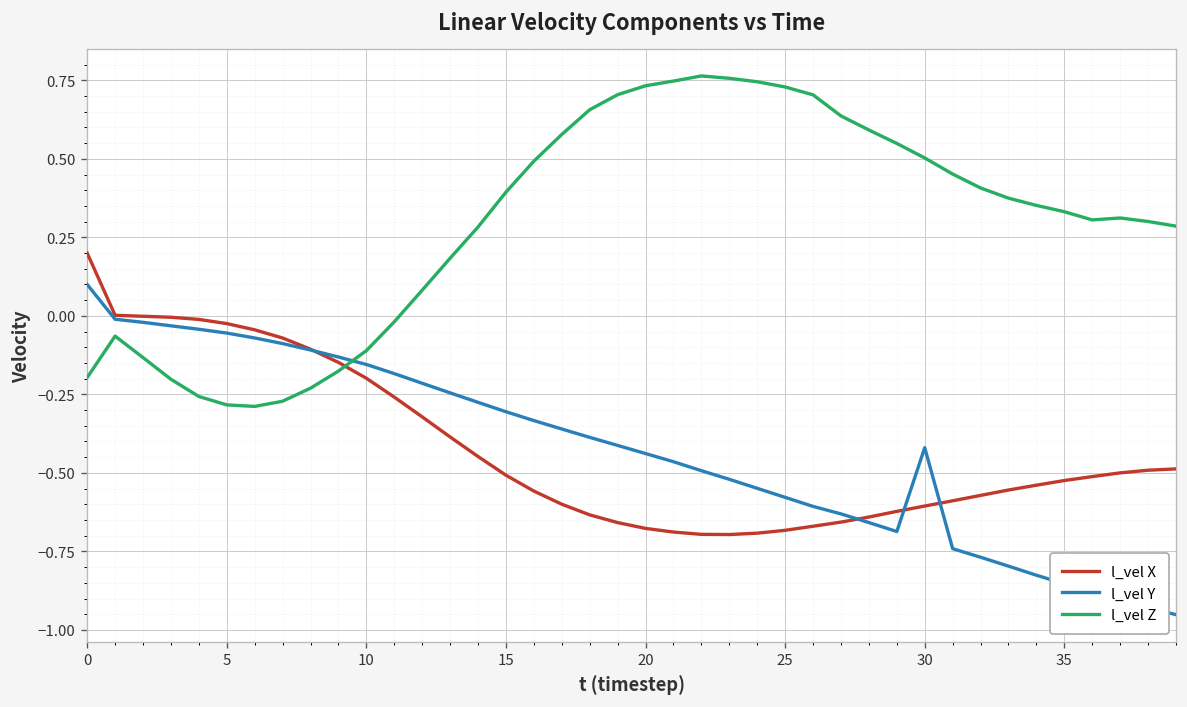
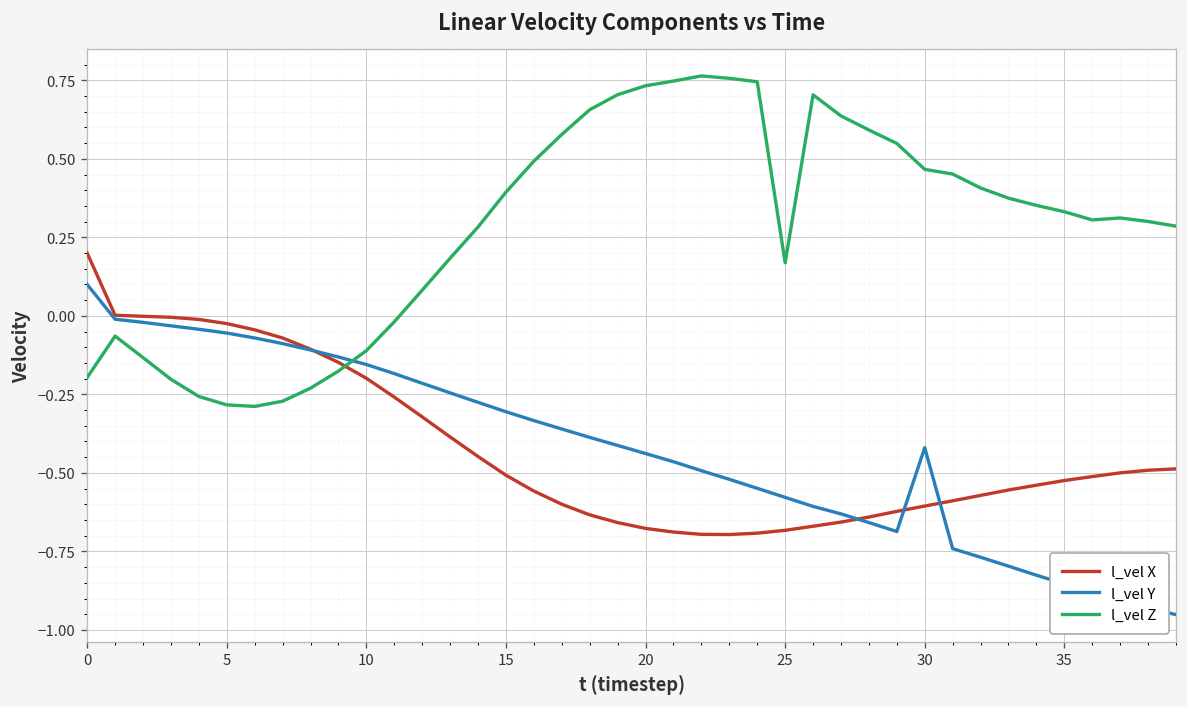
  {
    "l_vel X": {
      "0": 0.20,
      "5": -0.02,
      "10": -0.20,
      "15": -0.51,
      "20": -0.68,
      "25": -0.68,
      "30": -0.61,
      "35": -0.52
    },
    "l_vel Y": {
      "0": 0.10,
      "5": -0.05,
      "10": -0.15,
      "15": -0.31,
      "20": -0.44,
      "25": -0.58,
      "30": -0.42
    },
    "l_vel Z": {
      "0": -0.20,
      "5": -0.28,
      "10": -0.11,
      "15": 0.39,
      "20": 0.73,
-     "25": 0.73,
-     "30": 0.50,
+     "25": 0.17,
+     "30": 0.47,
      "35": 0.33
    }
  }
